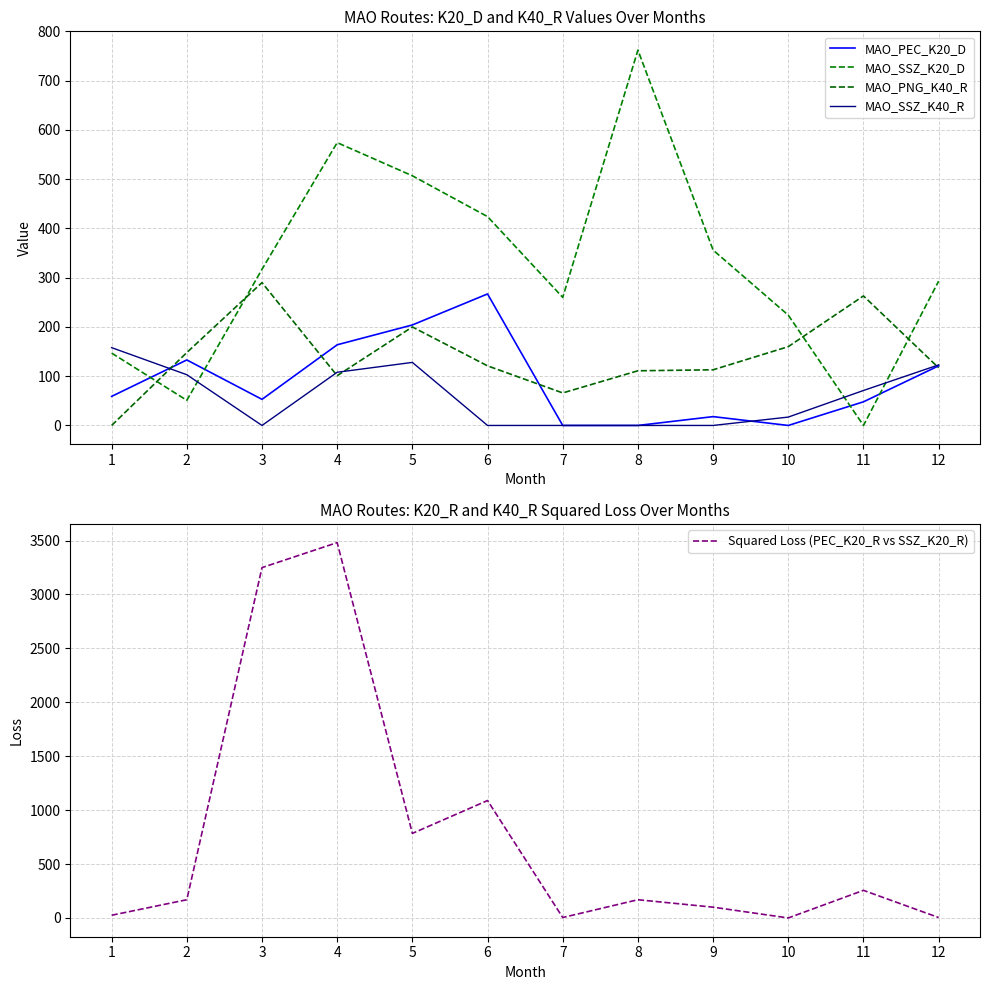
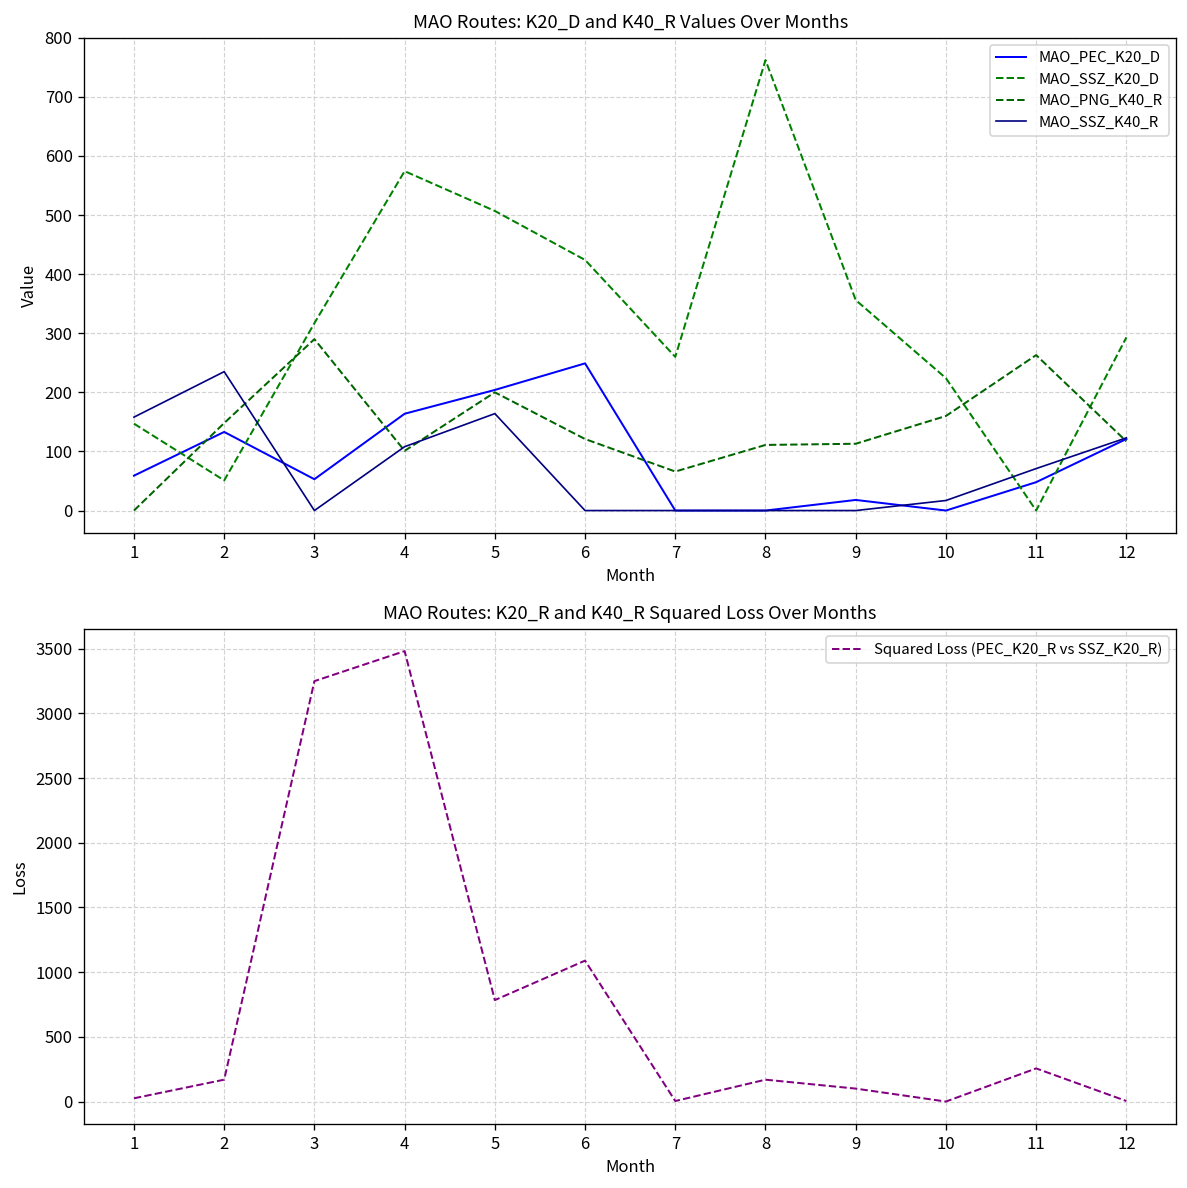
  {
    "MAO Routes: K20_D and K40_R Values Over Months": {
      "MAO_PEC_K20_D": {
        "1": 60,
        "2": 130,
        "3": 50,
        "4": 160,
-       "6": 270,
+       "6": 250,
        "9": 20,
        "10": 0,
        "11": 50
      },
      "MAO_SSZ_K40_R": {
        "1": 160,
-       "2": 100,
+       "2": 240,
        "3": 0,
        "4": 110,
-       "5": 130,
+       "5": 160,
        "6": 0,
        "9": 0,
        "10": 20,
        "11": 70
      }
    },
    "MAO Routes: K20_R and K40_R Squared Loss Over Months": {
      "1": 30,
      "2": 170,
      "3": 3250,
      "4": 3480,
      "5": 780,
      "6": 1090,
      "7": 0,
      "8": 170,
      "9": 100,
      "10": 0,
      "11": 260,
      "12": 0
    }
  }
